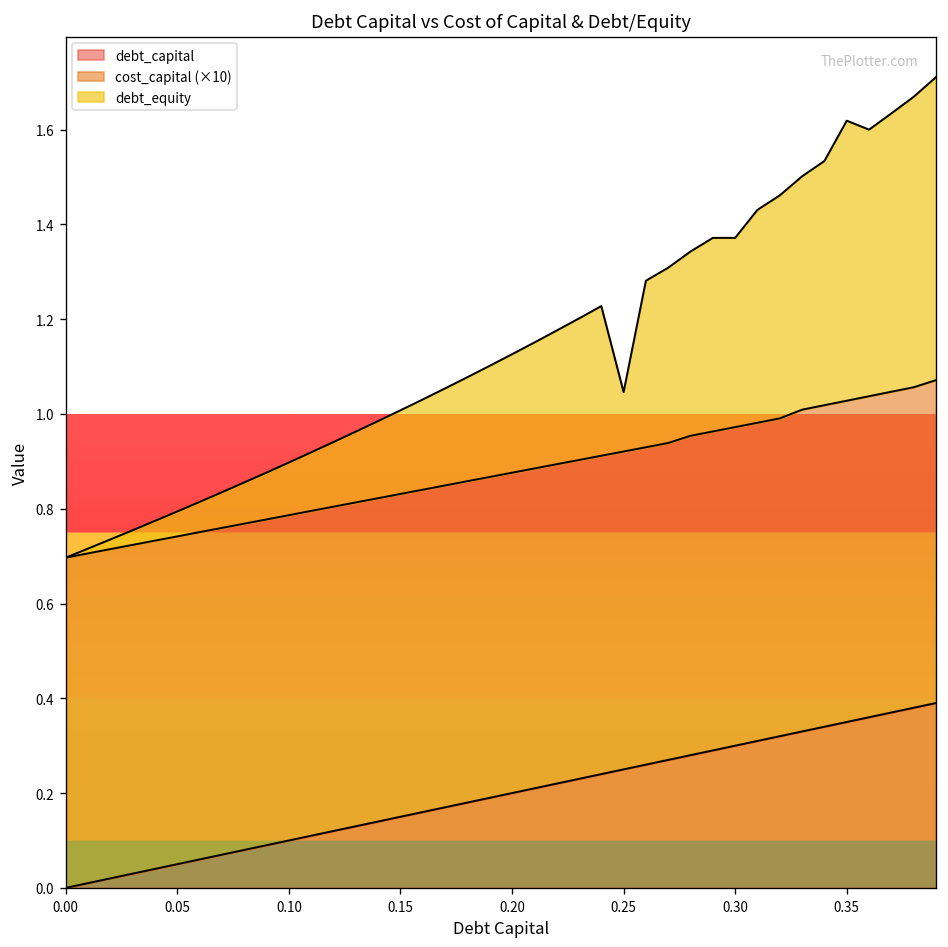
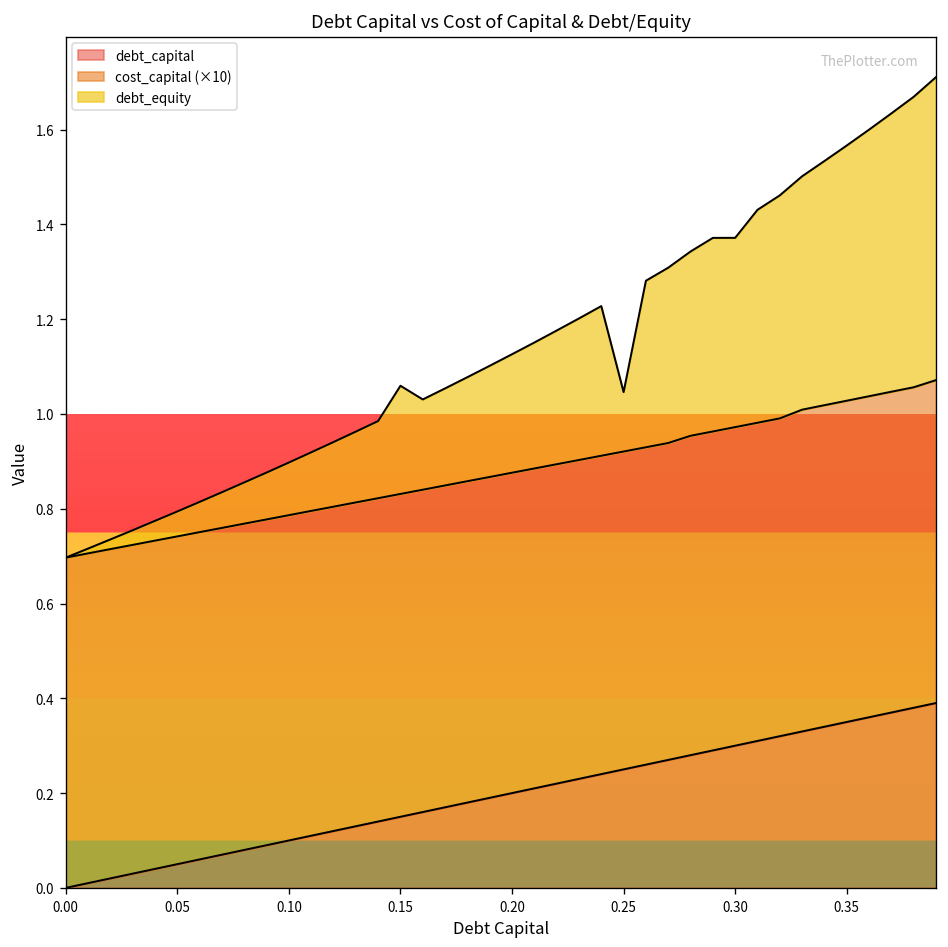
  {
    "debt_equity": {
      "0.05": 0.05,
      "0.10": 0.11,
-     "0.15": 0.18,
+     "0.15": 0.23,
      "0.20": 0.25,
      "0.25": 0.13,
      "0.30": 0.40,
-     "0.35": 0.59
+     "0.35": 0.54
    }
  }
